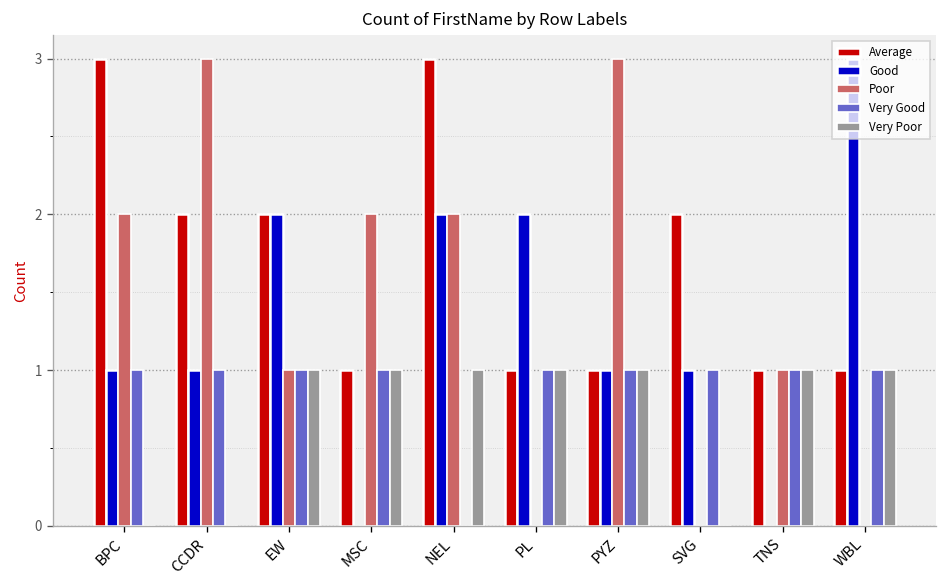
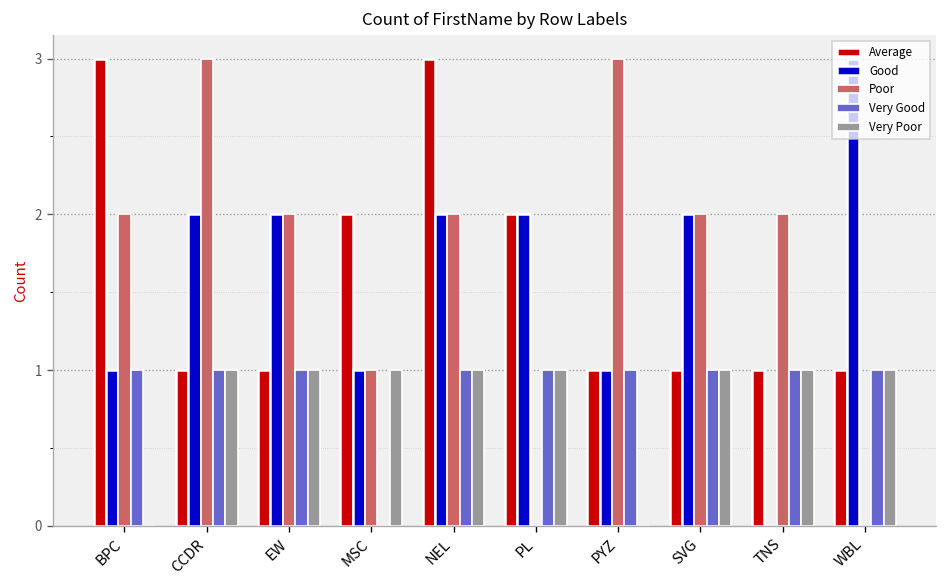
  {
    "Average": {
      "BPC": 3,
-     "CCDR": 2,
-     "EW": 2,
-     "MSC": 1,
+     "CCDR": 1,
+     "EW": 1,
+     "MSC": 2,
      "NEL": 3,
-     "PL": 1,
+     "PL": 2,
      "PYZ": 1,
-     "SVG": 2,
+     "SVG": 1,
      "TNS": 1,
      "WBL": 1
    },
    "Good": {
      "BPC": 1,
-     "CCDR": 1,
+     "CCDR": 2,
      "EW": 2,
-     "MSC": 0,
+     "MSC": 1,
      "NEL": 2,
      "PL": 2,
      "PYZ": 1,
-     "SVG": 1,
+     "SVG": 2,
      "TNS": 0
    },
    "Poor": {
      "BPC": 2,
      "CCDR": 3,
-     "EW": 1,
-     "MSC": 2,
+     "EW": 2,
+     "MSC": 1,
      "NEL": 2,
      "PL": 0,
      "PYZ": 3,
-     "SVG": 0,
-     "TNS": 1,
+     "SVG": 2,
+     "TNS": 2,
      "WBL": 0
    },
    "Very Good": {
      "BPC": 1,
      "CCDR": 1,
      "EW": 1,
-     "MSC": 1,
-     "NEL": 0,
+     "MSC": 0,
+     "NEL": 1,
      "PL": 1,
      "PYZ": 1,
      "SVG": 1,
      "TNS": 1,
      "WBL": 1
    },
    "Very Poor": {
      "BPC": 0,
-     "CCDR": 0,
+     "CCDR": 1,
      "EW": 1,
      "MSC": 1,
      "NEL": 1,
      "PL": 1,
-     "PYZ": 1,
-     "SVG": 0,
+     "PYZ": 0,
+     "SVG": 1,
      "TNS": 1,
      "WBL": 1
    }
  }
